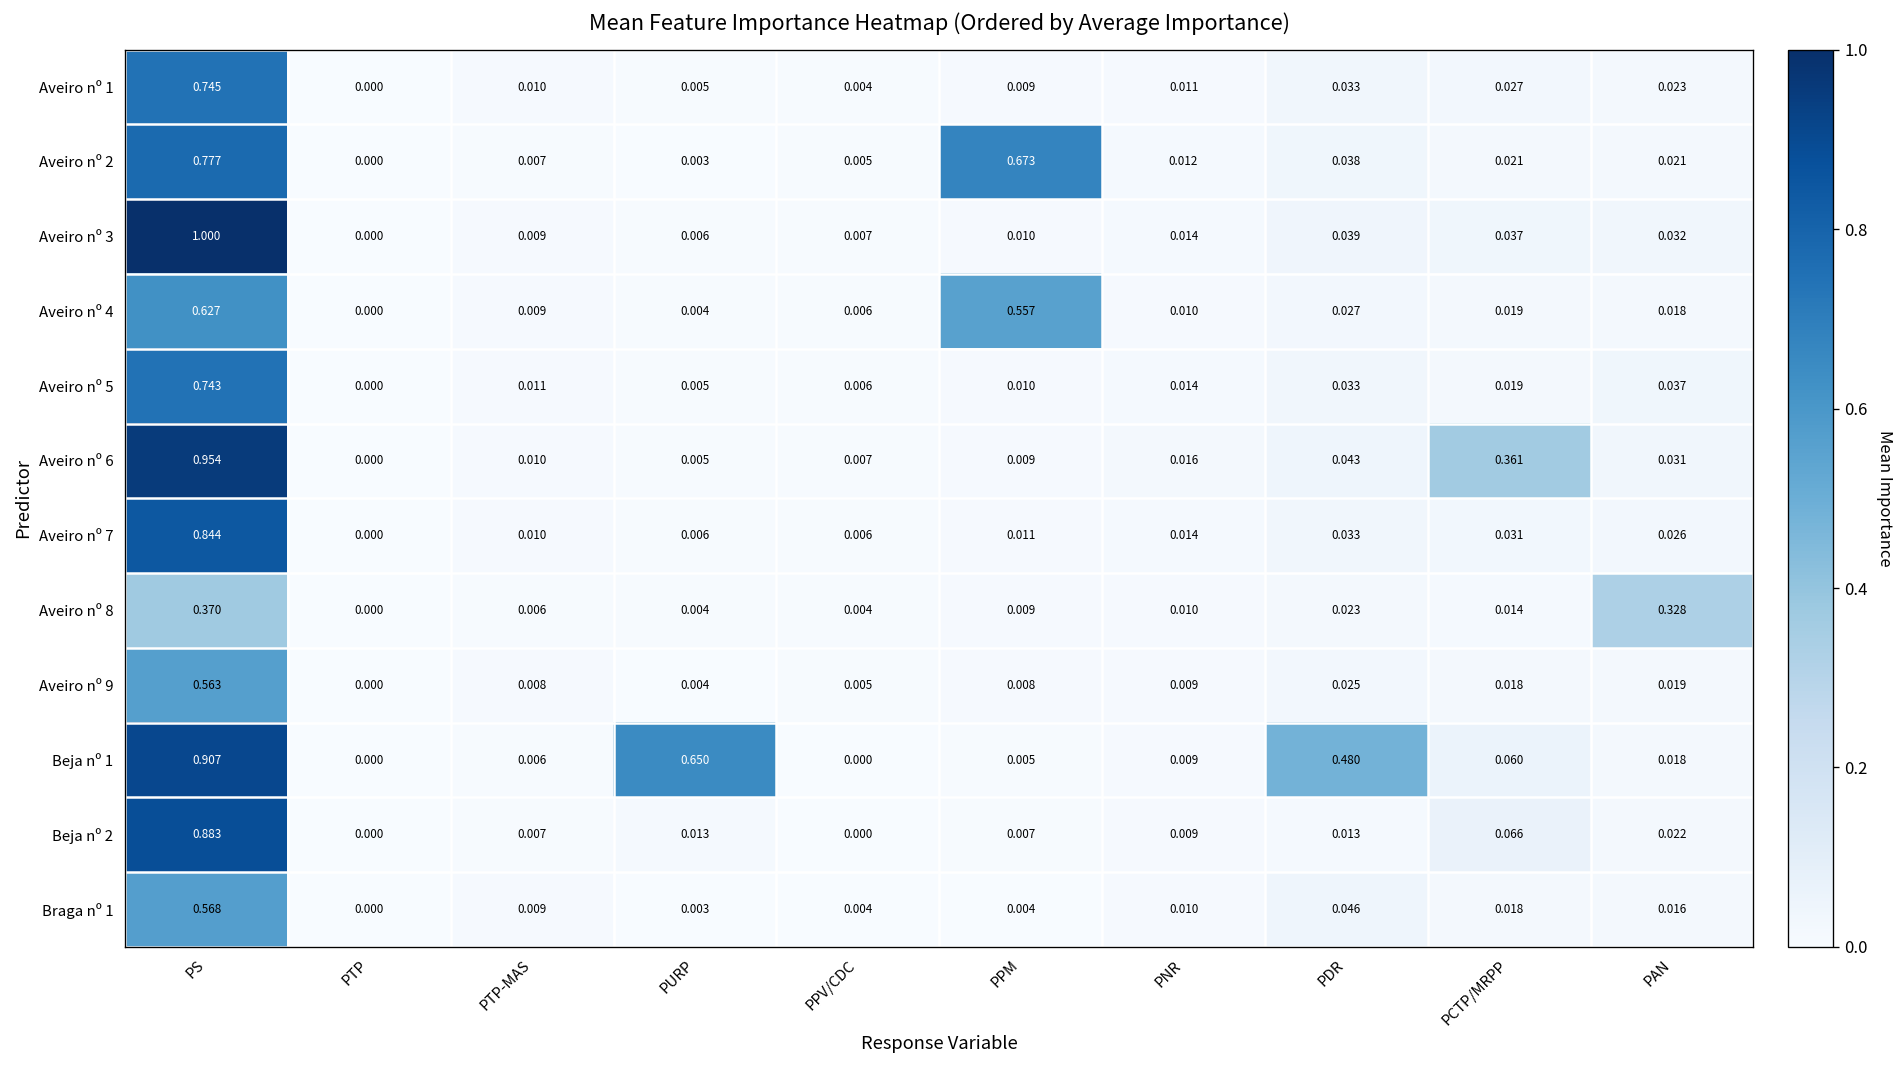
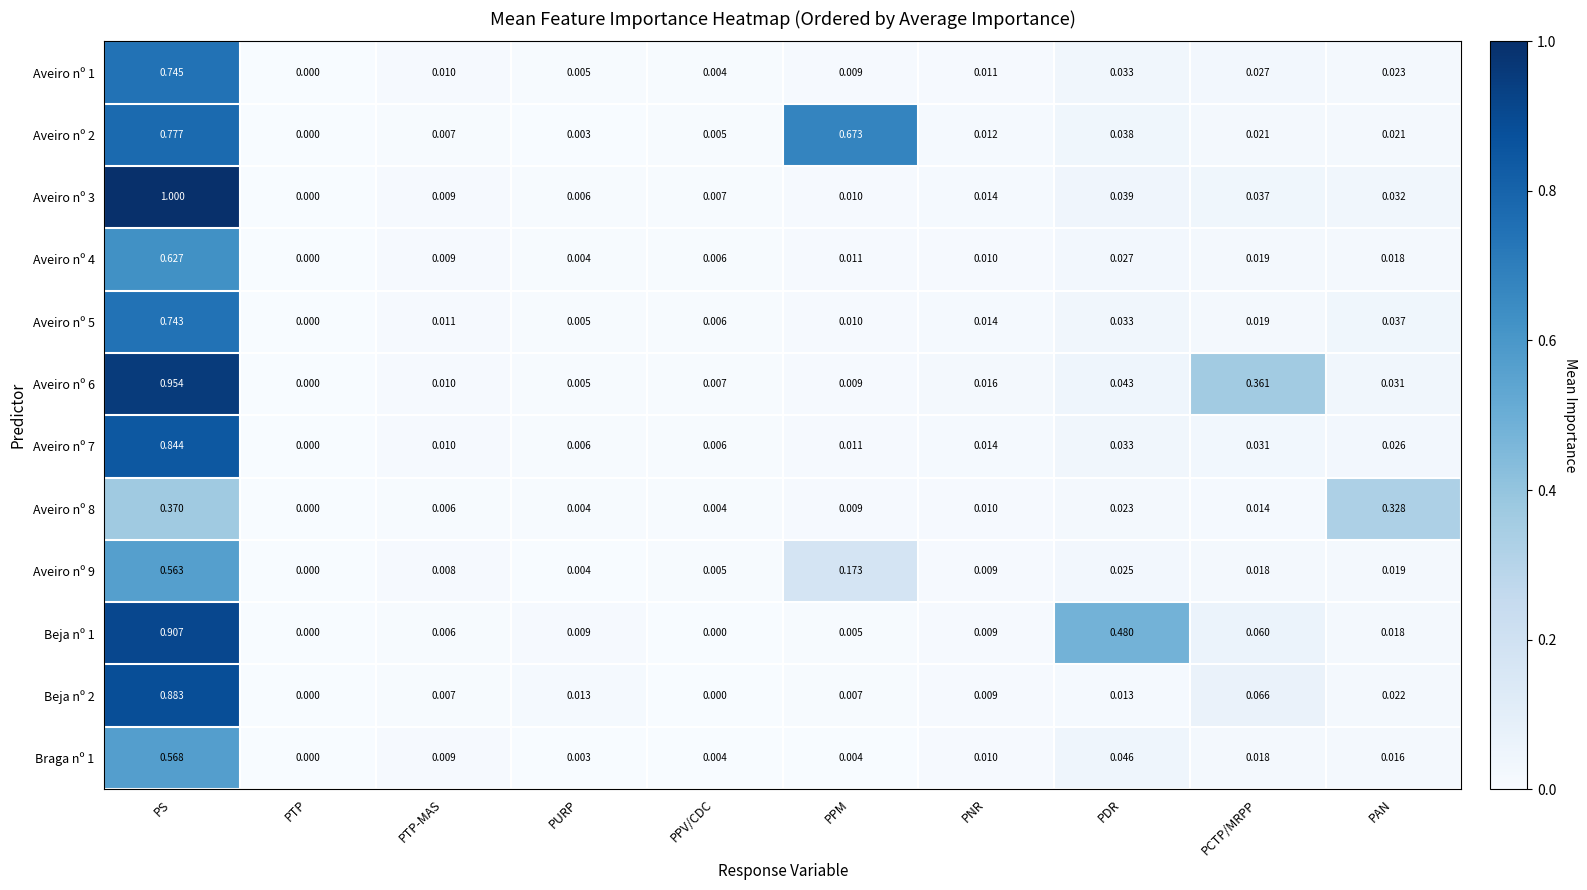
  {
    "Aveiro nº 1": {
      "PS": 0.745,
      "PTP": 0.000,
      "PTP-MAS": 0.010,
      "PURP": 0.005,
      "PPV/CDC": 0.004,
      "PPM": 0.009,
      "PNR": 0.011,
      "PDR": 0.033,
      "PCTP/MRPP": 0.027,
      "PAN": 0.023
    },
    "Aveiro nº 2": {
      "PS": 0.777,
      "PTP": 0.000,
      "PTP-MAS": 0.007,
      "PURP": 0.003,
      "PPV/CDC": 0.005,
      "PPM": 0.673,
      "PNR": 0.012,
      "PDR": 0.038,
      "PCTP/MRPP": 0.021,
      "PAN": 0.021
    },
    "Aveiro nº 3": {
      "PS": 1.000,
      "PTP": 0.000,
      "PTP-MAS": 0.009,
      "PURP": 0.006,
      "PPV/CDC": 0.007,
      "PPM": 0.010,
      "PNR": 0.014,
      "PDR": 0.039,
      "PCTP/MRPP": 0.037,
      "PAN": 0.032
    },
    "Aveiro nº 4": {
      "PS": 0.627,
      "PTP": 0.000,
      "PTP-MAS": 0.009,
      "PURP": 0.004,
      "PPV/CDC": 0.006,
-     "PPM": 0.557,
+     "PPM": 0.011,
      "PNR": 0.010,
      "PDR": 0.027,
      "PCTP/MRPP": 0.019,
      "PAN": 0.018
    },
    "Aveiro nº 5": {
      "PS": 0.743,
      "PTP": 0.000,
      "PTP-MAS": 0.011,
      "PURP": 0.005,
      "PPV/CDC": 0.006,
      "PPM": 0.010,
      "PNR": 0.014,
      "PDR": 0.033,
      "PCTP/MRPP": 0.019,
      "PAN": 0.037
    },
    "Aveiro nº 6": {
      "PS": 0.954,
      "PTP": 0.000,
      "PTP-MAS": 0.010,
      "PURP": 0.005,
      "PPV/CDC": 0.007,
      "PPM": 0.009,
      "PNR": 0.016,
      "PDR": 0.043,
      "PCTP/MRPP": 0.361,
      "PAN": 0.031
    },
    "Aveiro nº 7": {
      "PS": 0.844,
      "PTP": 0.000,
      "PTP-MAS": 0.010,
      "PURP": 0.006,
      "PPV/CDC": 0.006,
      "PPM": 0.011,
      "PNR": 0.014,
      "PDR": 0.033,
      "PCTP/MRPP": 0.031,
      "PAN": 0.026
    },
    "Aveiro nº 8": {
      "PS": 0.370,
      "PTP": 0.000,
      "PTP-MAS": 0.006,
      "PURP": 0.004,
      "PPV/CDC": 0.004,
      "PPM": 0.009,
      "PNR": 0.010,
      "PDR": 0.023,
      "PCTP/MRPP": 0.014,
      "PAN": 0.328
    },
    "Aveiro nº 9": {
      "PS": 0.563,
      "PTP": 0.000,
      "PTP-MAS": 0.008,
      "PURP": 0.004,
      "PPV/CDC": 0.005,
-     "PPM": 0.008,
+     "PPM": 0.173,
      "PNR": 0.009,
      "PDR": 0.025,
      "PCTP/MRPP": 0.018,
      "PAN": 0.019
    },
    "Beja nº 1": {
      "PS": 0.907,
      "PTP": 0.000,
      "PTP-MAS": 0.006,
-     "PURP": 0.650,
+     "PURP": 0.009,
      "PPV/CDC": 0.000,
      "PPM": 0.005,
      "PNR": 0.009,
      "PDR": 0.480,
      "PCTP/MRPP": 0.060,
      "PAN": 0.018
    },
    "Beja nº 2": {
      "PS": 0.883,
      "PTP": 0.000,
      "PTP-MAS": 0.007,
      "PURP": 0.013,
      "PPV/CDC": 0.000,
      "PPM": 0.007,
      "PNR": 0.009,
      "PDR": 0.013,
      "PCTP/MRPP": 0.066,
      "PAN": 0.022
    },
    "Braga nº 1": {
      "PS": 0.568,
      "PTP": 0.000,
      "PTP-MAS": 0.009,
      "PURP": 0.003,
      "PPV/CDC": 0.004,
      "PPM": 0.004,
      "PNR": 0.010,
      "PDR": 0.046,
      "PCTP/MRPP": 0.018,
      "PAN": 0.016
    }
  }
